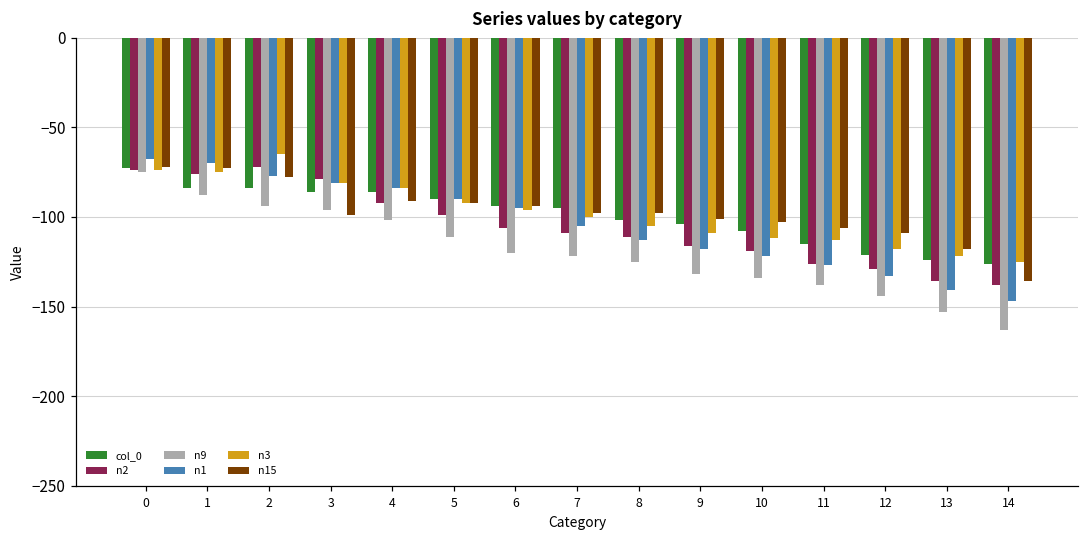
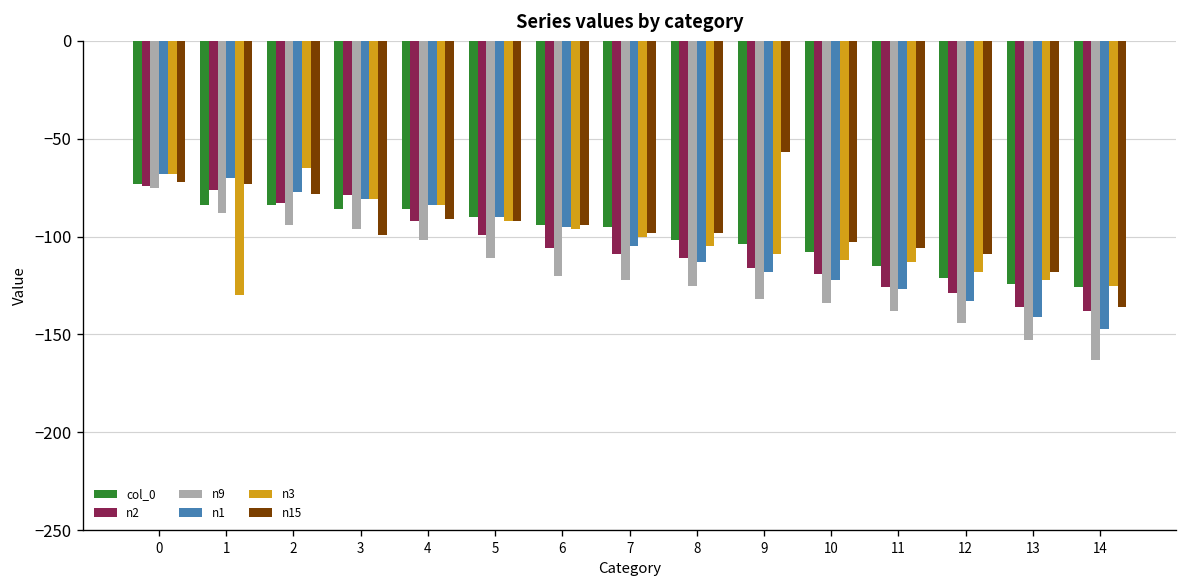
  {
    "col_0": {
      "0": -73,
      "1": -84,
      "2": -84,
      "3": -86,
      "4": -86,
      "5": -90,
      "6": -94,
      "7": -95,
      "8": -102,
      "9": -104,
      "10": -108,
      "11": -115,
      "12": -121,
      "13": -124,
      "14": -126
    },
    "n2": {
      "0": -74,
      "1": -76,
-     "2": -72,
+     "2": -83,
      "3": -79,
      "4": -92,
      "5": -99,
      "6": -106,
      "7": -109,
      "8": -111,
      "9": -116,
      "10": -119,
      "11": -126,
      "12": -129,
      "13": -136,
      "14": -138
    },
    "n9": {
      "0": -75,
      "1": -88,
      "2": -94,
      "3": -96,
      "4": -102,
      "5": -111,
      "6": -120,
      "7": -122,
      "8": -125,
      "9": -132,
      "10": -134,
      "11": -138,
      "12": -144,
      "13": -153,
      "14": -163
    },
    "n1": {
      "0": -68,
      "1": -70,
      "2": -77,
      "3": -81,
      "4": -84,
      "5": -90,
      "6": -95,
      "7": -105,
      "8": -113,
      "9": -118,
      "10": -122,
      "11": -127,
      "12": -133,
      "13": -141,
      "14": -147
    },
    "n3": {
-     "0": -74,
-     "1": -75,
+     "0": -68,
+     "1": -130,
      "2": -65,
      "3": -81,
      "4": -84,
      "5": -92,
      "6": -96,
      "7": -100,
      "8": -105,
      "9": -109,
      "10": -112,
      "11": -113,
      "12": -118,
      "13": -122,
      "14": -125
    },
    "n15": {
      "0": -72,
      "1": -73,
      "2": -78,
      "3": -99,
      "4": -91,
      "5": -92,
      "6": -94,
      "7": -98,
      "8": -98,
-     "9": -101,
+     "9": -57,
      "10": -103,
      "11": -106,
      "12": -109,
      "13": -118,
      "14": -136
    }
  }
